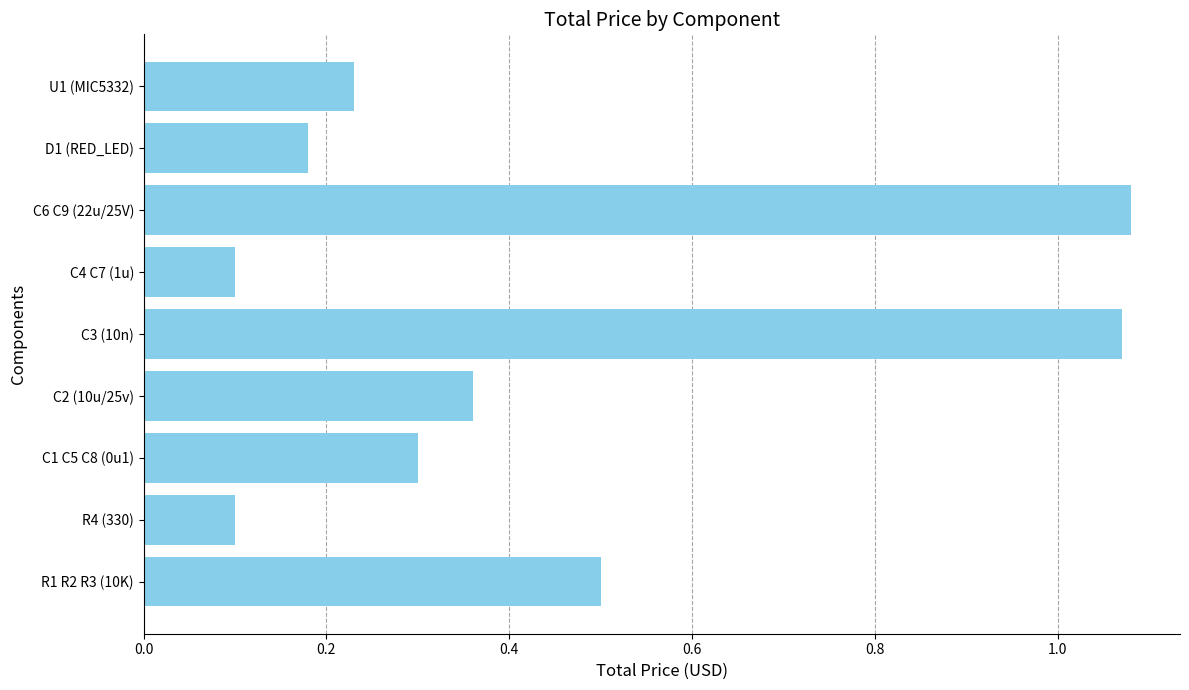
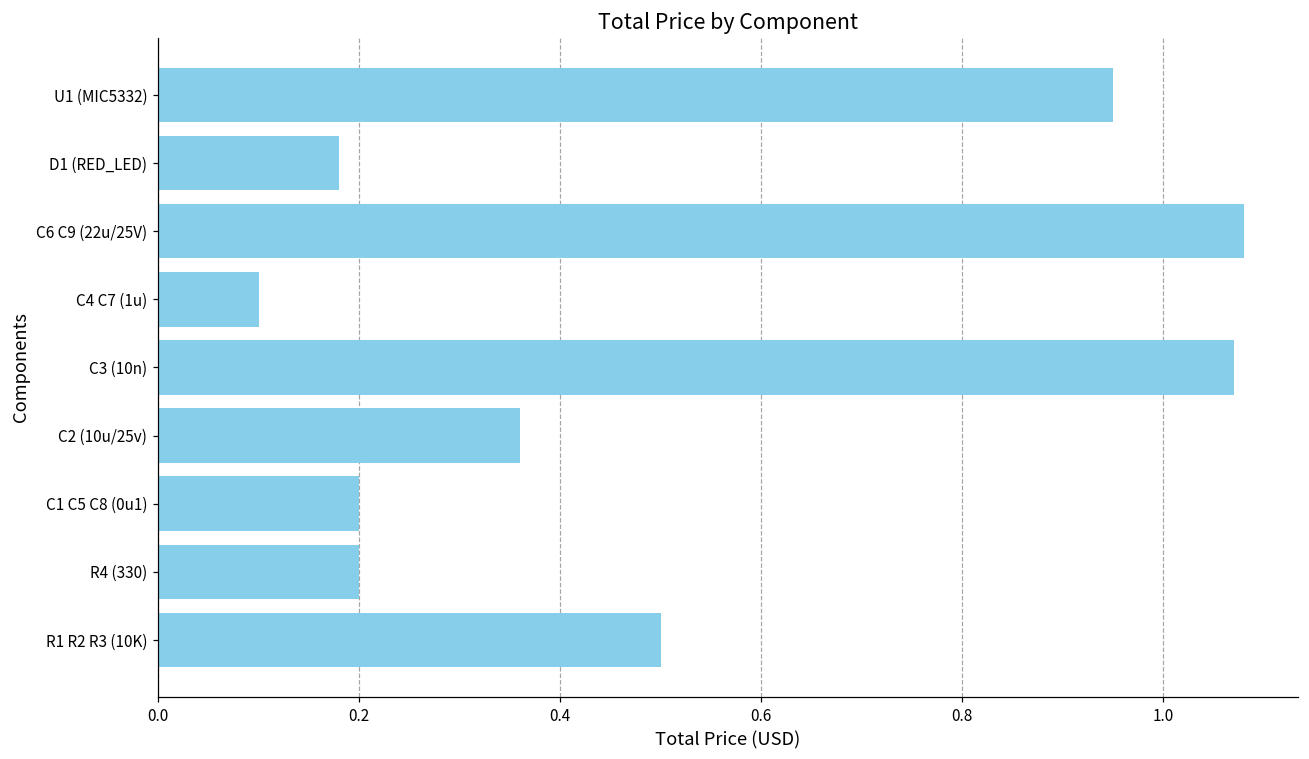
  {
-   "U1 (MIC5332)": 0.23,
+   "U1 (MIC5332)": 0.95,
    "D1 (RED_LED)": 0.18,
    "C6 C9 (22u/25V)": 1.08,
    "C4 C7 (1u)": 0.10,
    "C3 (10n)": 1.07,
    "C2 (10u/25v)": 0.36,
-   "C1 C5 C8 (0u1)": 0.3,
-   "R4 (330)": 0.1,
+   "C1 C5 C8 (0u1)": 0.2,
+   "R4 (330)": 0.2,
    "R1 R2 R3 (10K)": 0.50
  }
